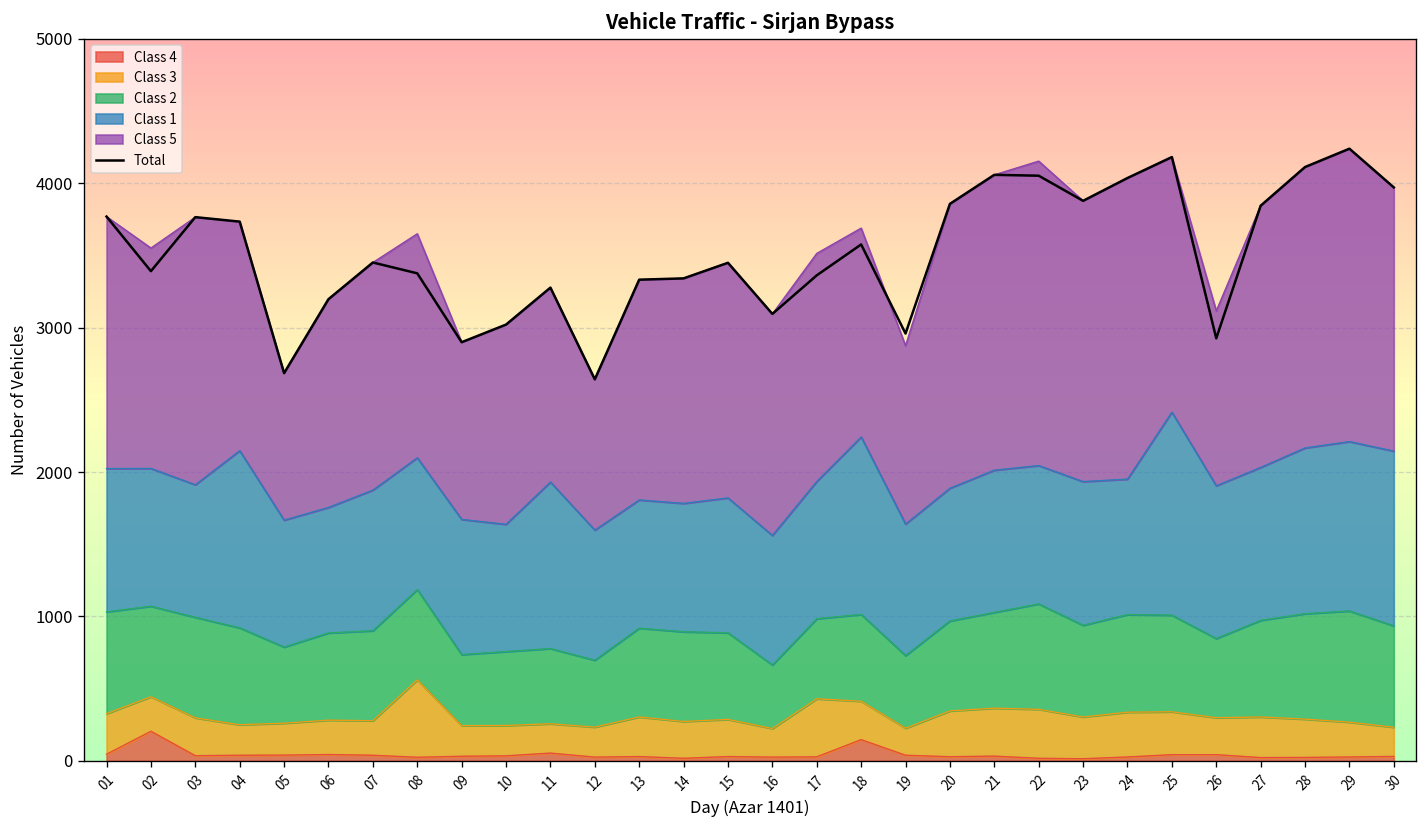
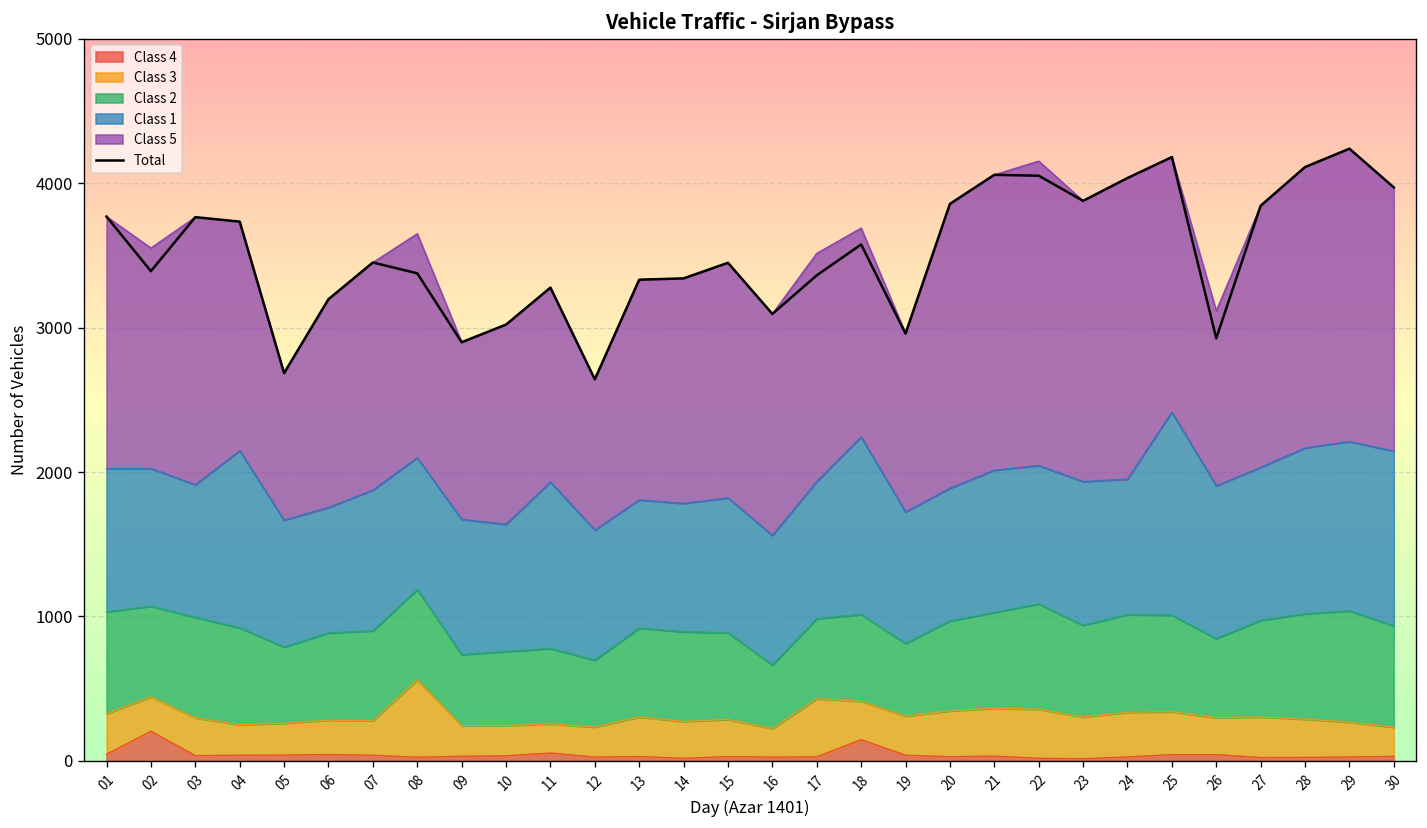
  {
    "Class 4": {
      "01": 50,
      "02": 210,
      "03": 40,
      "04": 40,
      "05": 40,
      "06": 40,
      "07": 40,
      "08": 30,
      "09": 30,
      "10": 40,
      "11": 50,
      "12": 30,
      "13": 30,
      "14": 20,
      "15": 30,
      "16": 30,
      "17": 30,
      "18": 150,
      "19": 40,
      "20": 30,
      "21": 30,
      "22": 20,
      "23": 20,
      "24": 30,
      "25": 40,
      "26": 40,
      "27": 20,
      "28": 20,
      "29": 30,
      "30": 30
    },
    "Class 3": {
      "01": 280,
      "02": 240,
      "03": 260,
      "04": 210,
      "05": 220,
      "06": 240,
      "07": 240,
      "08": 540,
      "09": 210,
      "10": 210,
      "11": 200,
      "12": 210,
      "13": 270,
      "14": 260,
      "15": 260,
      "16": 200,
      "17": 400,
      "18": 270,
-     "19": 190,
+     "19": 270,
      "20": 320,
      "21": 330,
      "22": 340,
      "23": 290,
      "24": 310,
      "25": 300,
      "26": 260,
      "27": 280,
      "28": 270,
      "29": 240,
      "30": 200
    },
    "Class 2": {
      "01": 710,
      "02": 630,
      "03": 700,
      "04": 670,
      "05": 530,
      "06": 600,
      "07": 620,
      "08": 630,
      "09": 490,
      "10": 510,
      "11": 520,
      "12": 460,
      "13": 620,
      "14": 620,
      "15": 600,
      "16": 440,
      "17": 550,
      "18": 600,
      "19": 500,
      "20": 620,
      "21": 660,
      "22": 730,
      "23": 640,
      "24": 680,
      "25": 670,
      "26": 550,
      "27": 670,
      "28": 730,
      "29": 770,
      "30": 700
    },
    "Class 1": {
      "01": 990,
      "02": 950,
      "03": 920,
      "04": 1230,
      "05": 880,
      "06": 870,
      "07": 970,
      "08": 910,
      "09": 940,
      "10": 880,
      "11": 1150,
      "12": 900,
      "13": 890,
      "14": 890,
      "15": 930,
      "16": 900,
      "17": 950,
      "18": 1230,
      "19": 910,
      "20": 920,
      "21": 990,
      "22": 960,
      "23": 1000,
      "24": 940,
      "25": 1410,
      "26": 1060,
      "27": 1060,
      "28": 1150,
      "29": 1170,
      "30": 1210
    },
    "Class 5": {
      "02": 1530,
      "08": 1550,
      "17": 1580,
      "18": 1450,
      "22": 2110,
      "26": 1210
    },
    "Total": {
      "02": 3390,
      "08": 3380,
      "17": 3360,
      "18": 3580,
      "22": 4050,
      "26": 2930
    }
  }
